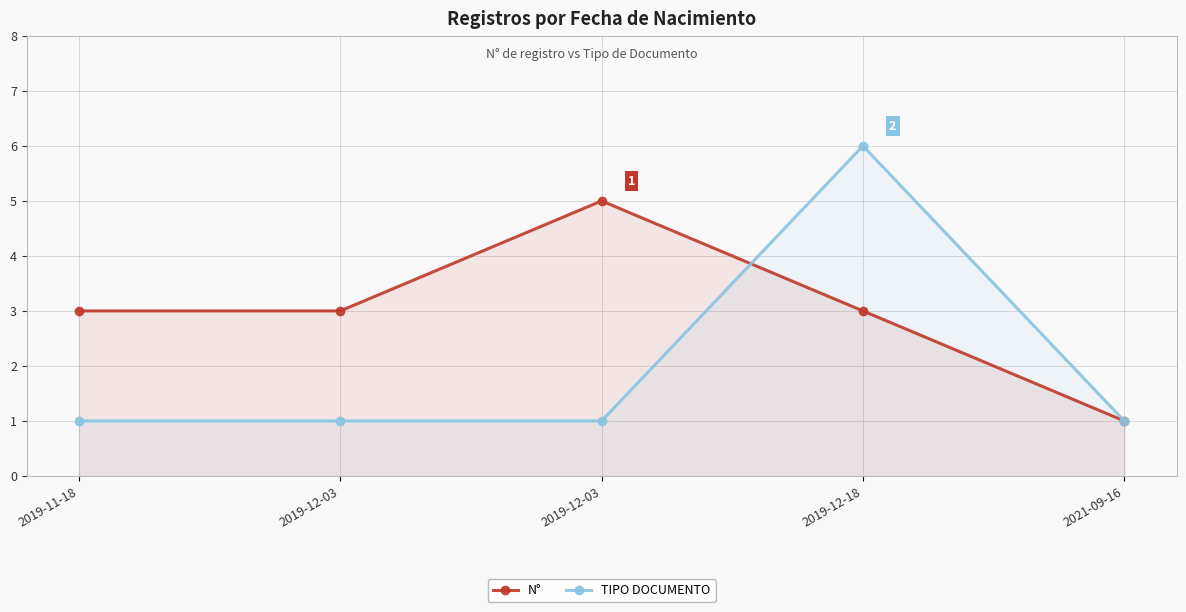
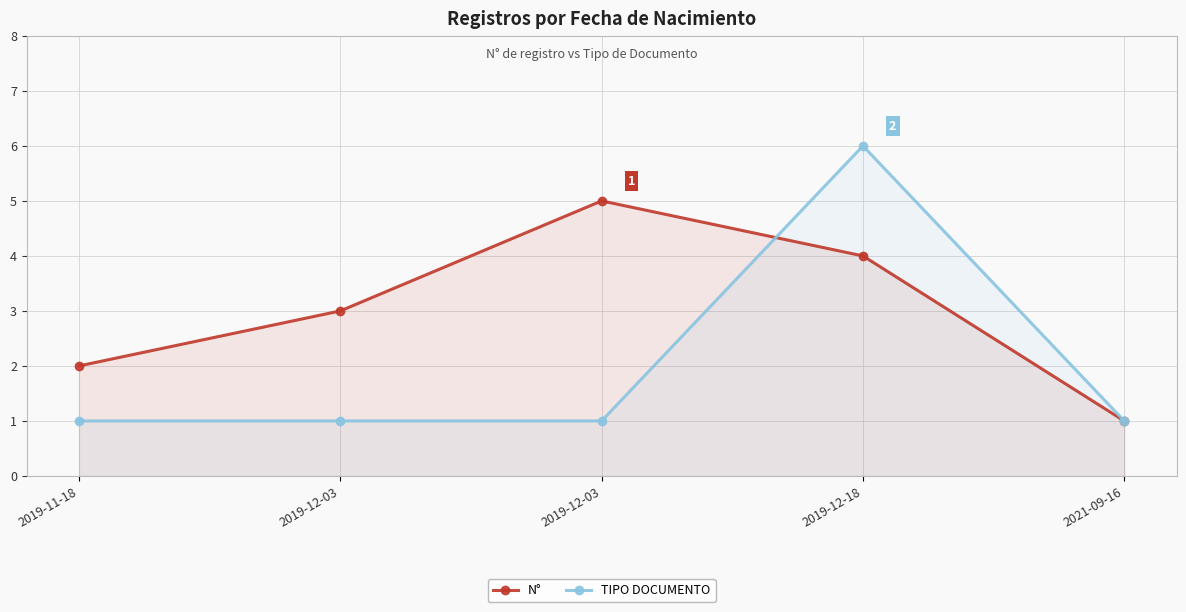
  {
    "N°": {
-     "2019-11-18": 3,
-     "2019-12-18": 3
+     "2019-11-18": 2,
+     "2019-12-18": 4
    },
    "TIPO DOCUMENTO": {
      "2019-11-18": 1,
      "2019-12-18": 6
    }
  }
